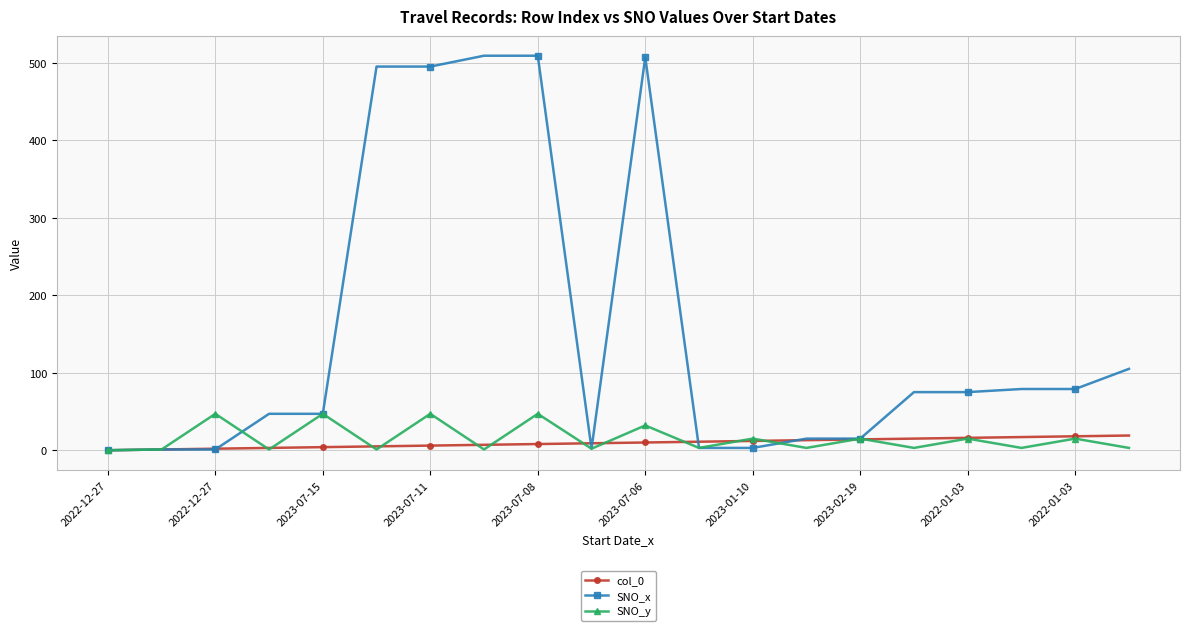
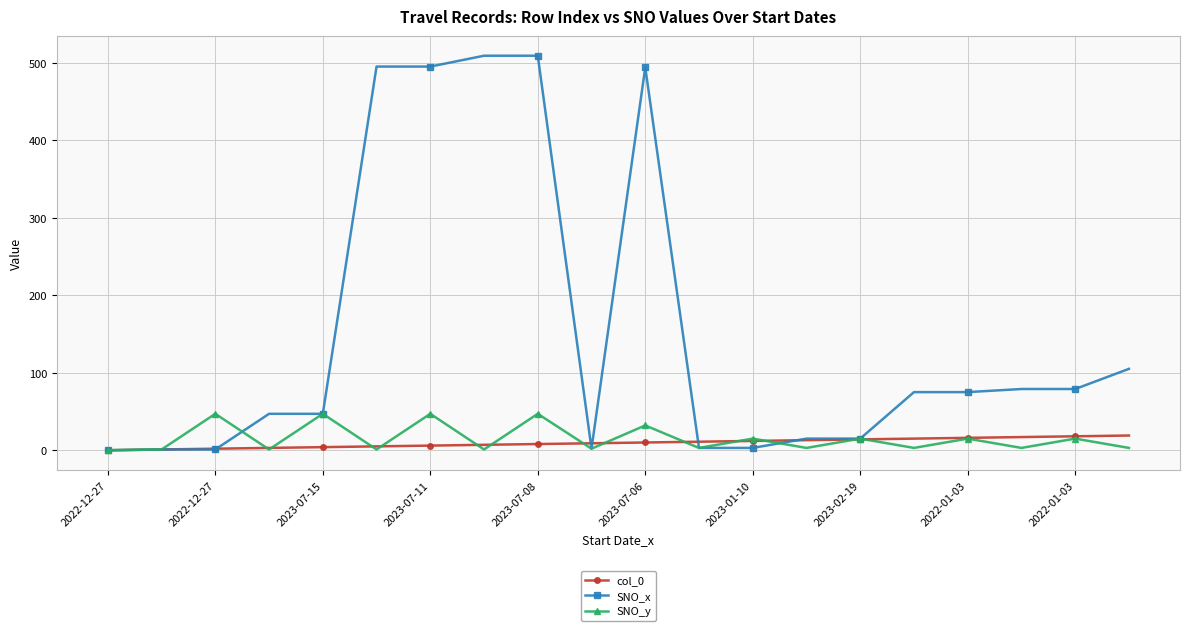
  {
    "col_0": {
      "2023-07-06": 10
    },
    "SNO_x": {
-     "2023-07-06": 510
+     "2023-07-06": 490
    },
    "SNO_y": {
      "2023-07-06": 30
    }
  }
